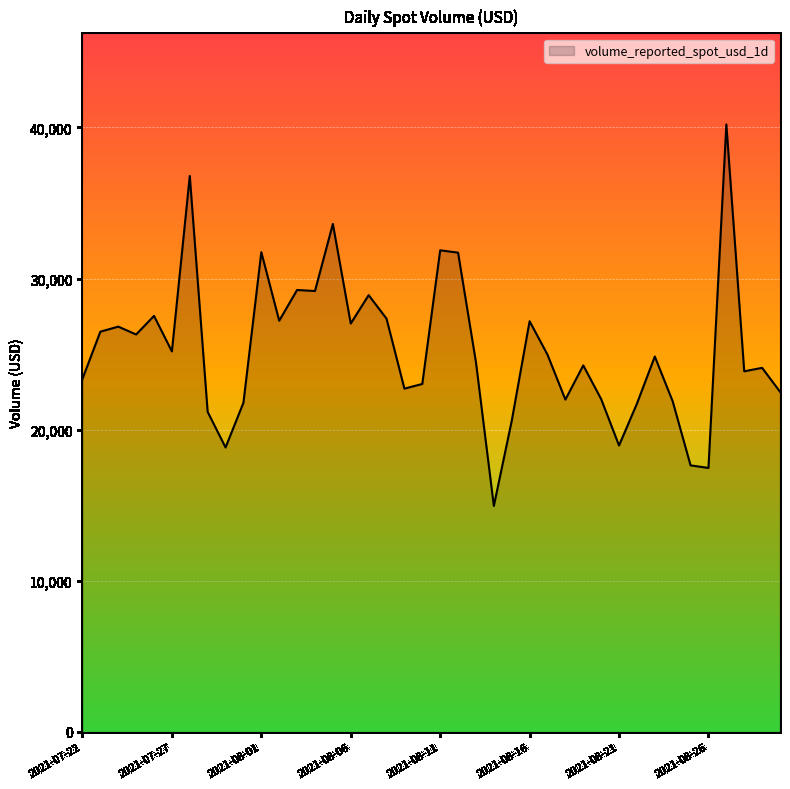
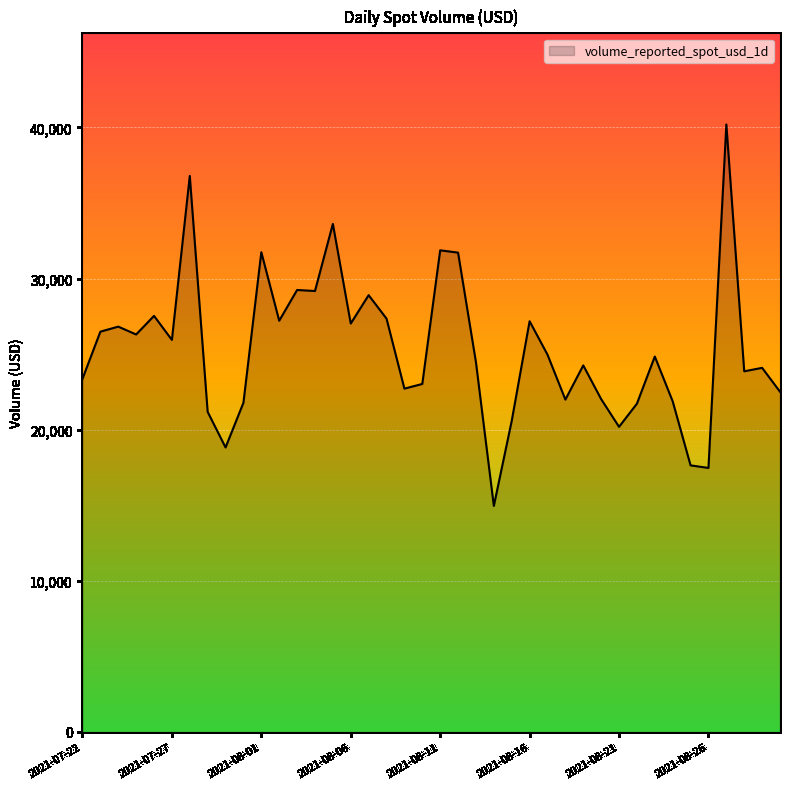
  {
    "2021-07-22": "23,400",
-   "2021-07-27": "25,200",
+   "2021-07-27": "25,900",
    "2021-08-01": "31,700",
    "2021-08-06": "27,000",
    "2021-08-11": "31,900",
    "2021-08-16": "27,200",
-   "2021-08-21": "19,000",
+   "2021-08-21": "20,200",
    "2021-08-26": "17,500"
  }
